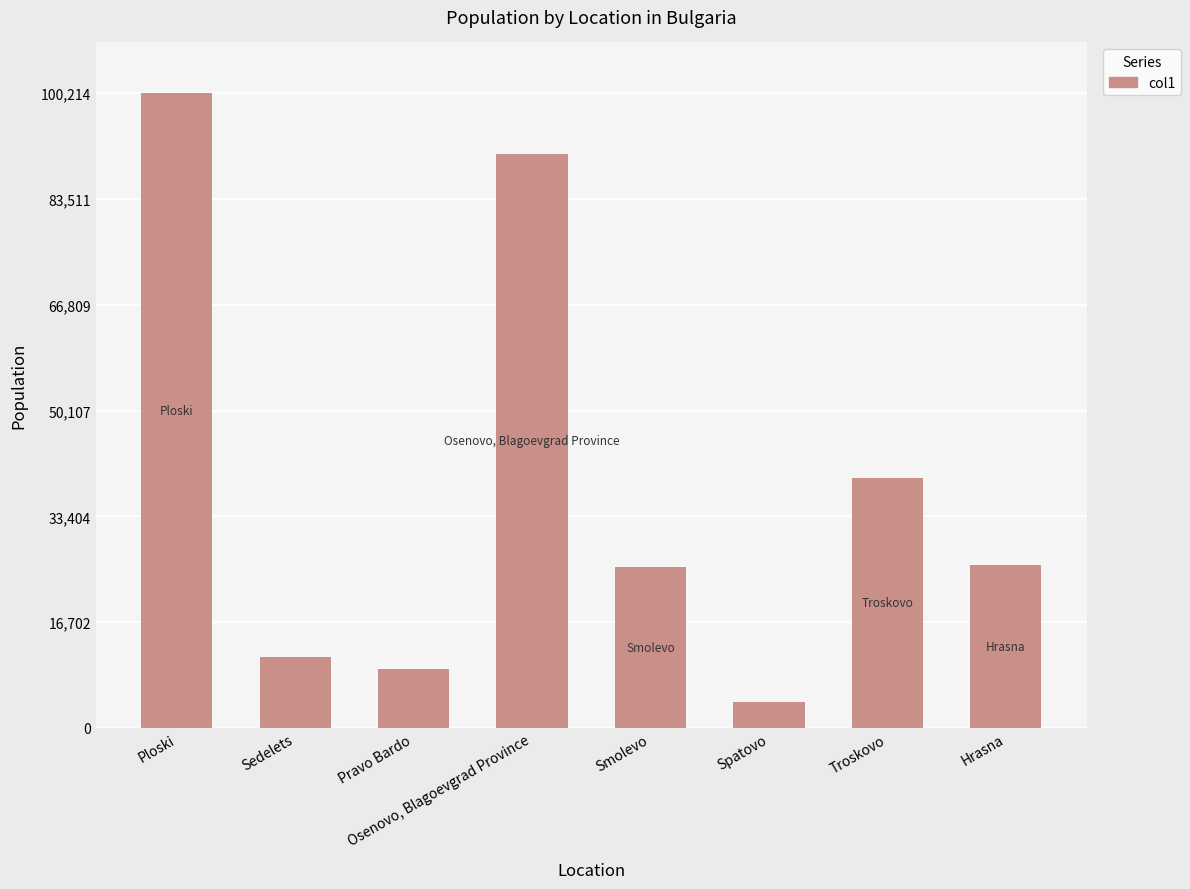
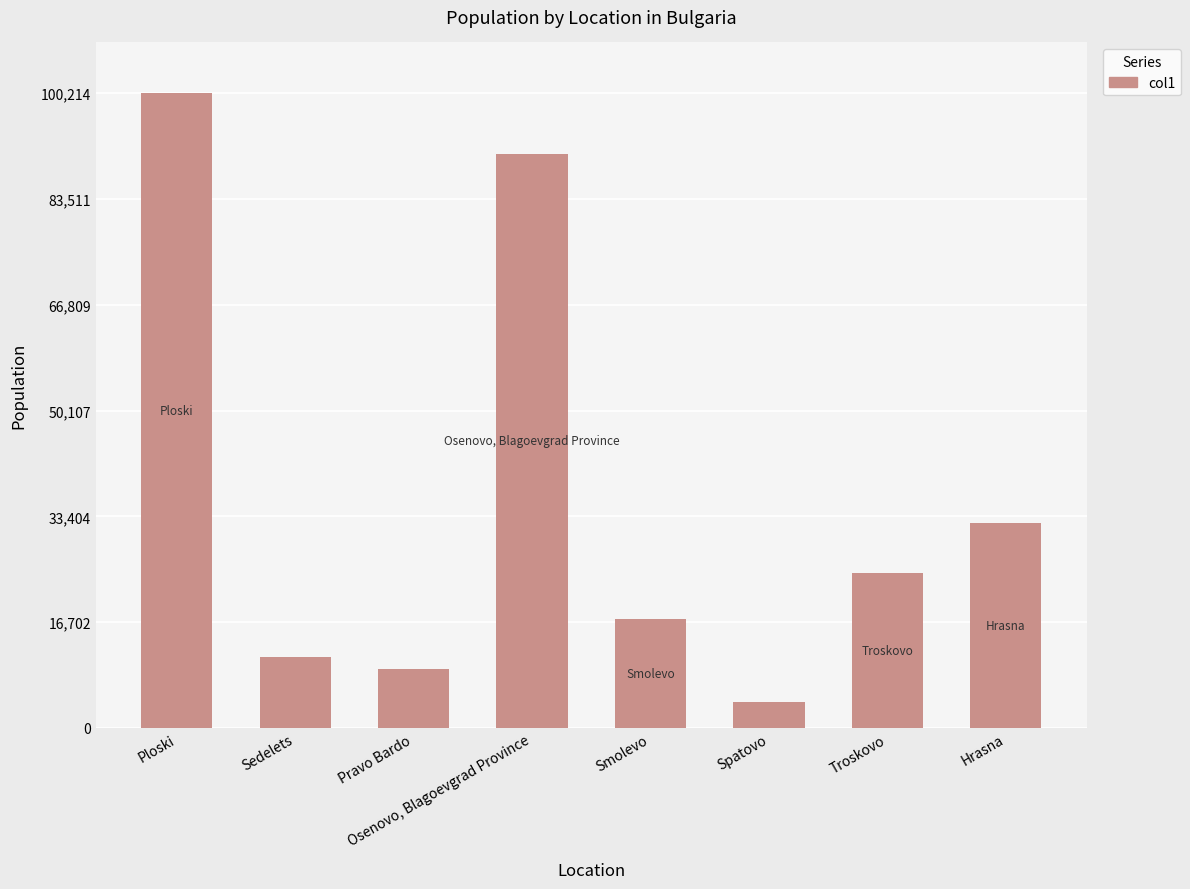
  {
    "Ploski": "100,000",
    "Sedelets": "11,000",
    "Pravo Bardo": "9,000",
    "Osenovo, Blagoevgrad Province": "91,000",
-   "Smolevo": "25,000",
+   "Smolevo": "17,000",
    "Spatovo": "4,000",
-   "Troskovo": "40,000",
-   "Hrasna": "26,000"
+   "Troskovo": "24,000",
+   "Hrasna": "32,000"
  }
